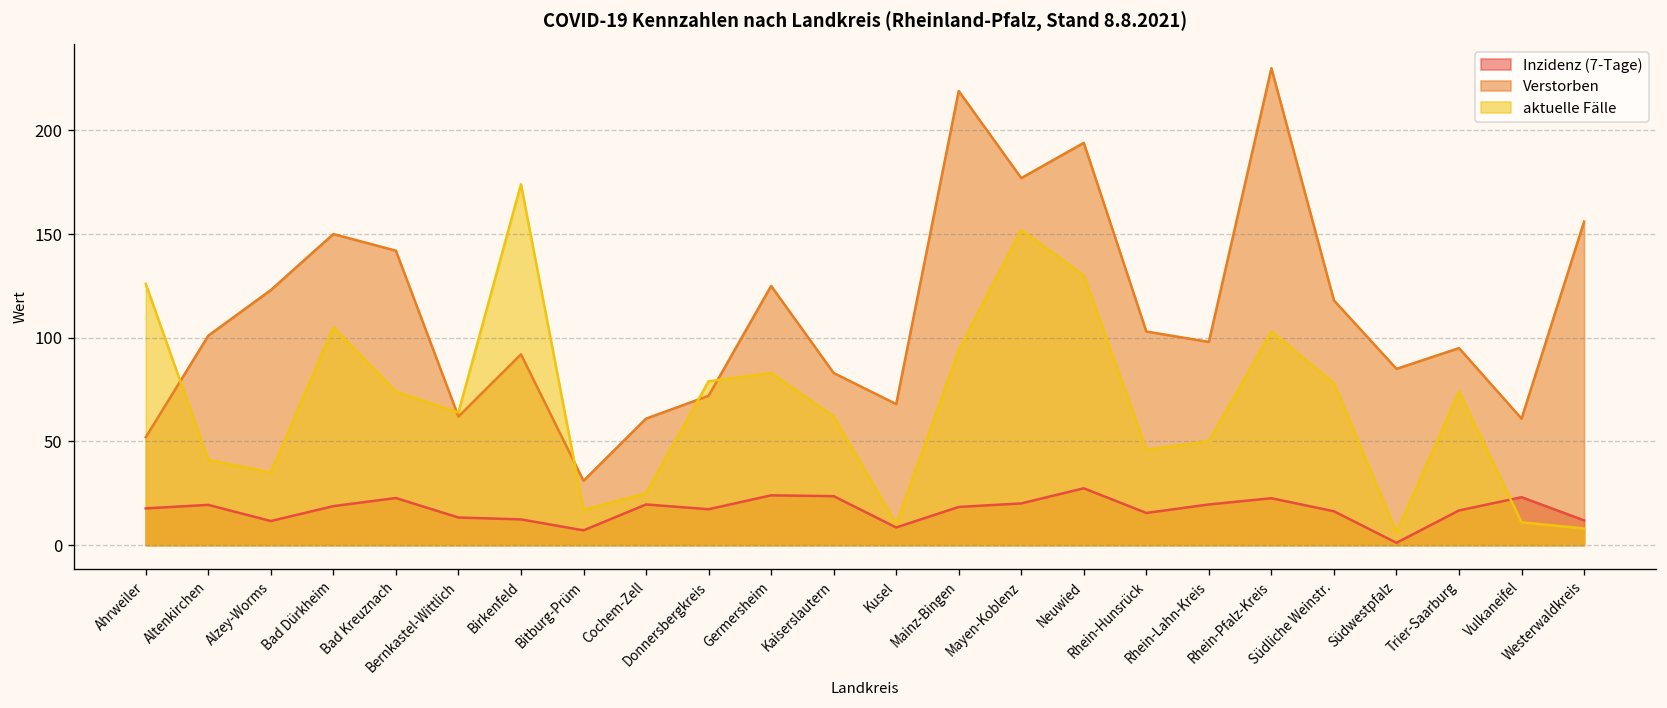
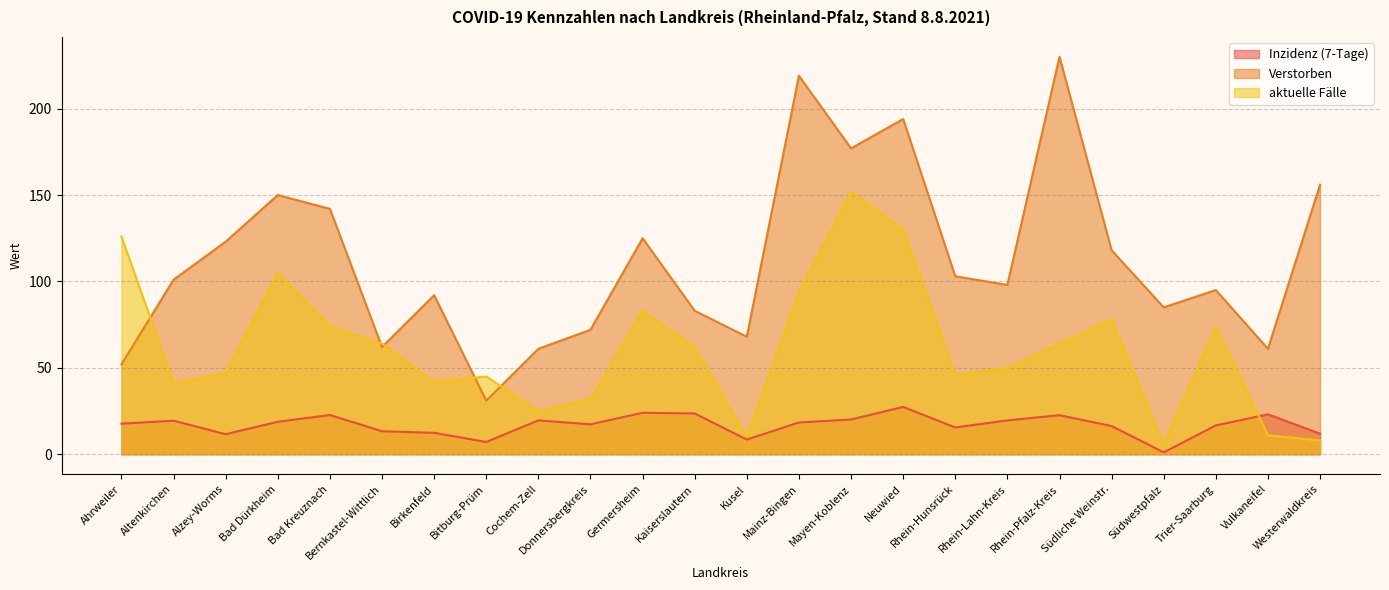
  {
    "aktuelle Fälle": {
      "Ahrweiler": 126,
      "Altenkirchen": 41,
-     "Alzey-Worms": 35,
+     "Alzey-Worms": 47,
      "Bad Dürkheim": 105,
      "Bad Kreuznach": 74,
      "Bernkastel-Wittlich": 64,
-     "Birkenfeld": 174,
-     "Bitburg-Prüm": 17,
+     "Birkenfeld": 42,
+     "Bitburg-Prüm": 45,
      "Cochem-Zell": 25,
-     "Donnersbergkreis": 79,
+     "Donnersbergkreis": 32,
      "Germersheim": 83,
      "Kaiserslautern": 62,
      "Kusel": 10,
      "Mainz-Bingen": 94,
      "Mayen-Koblenz": 152,
      "Neuwied": 130,
      "Rhein-Hunsrück": 46,
      "Rhein-Lahn-Kreis": 50,
-     "Rhein-Pfalz-Kreis": 103,
+     "Rhein-Pfalz-Kreis": 64,
      "Südliche Weinstr.": 78,
      "Südwestpfalz": 6,
      "Trier-Saarburg": 74,
      "Vulkaneifel": 11,
      "Westerwaldkreis": 8
    }
  }
